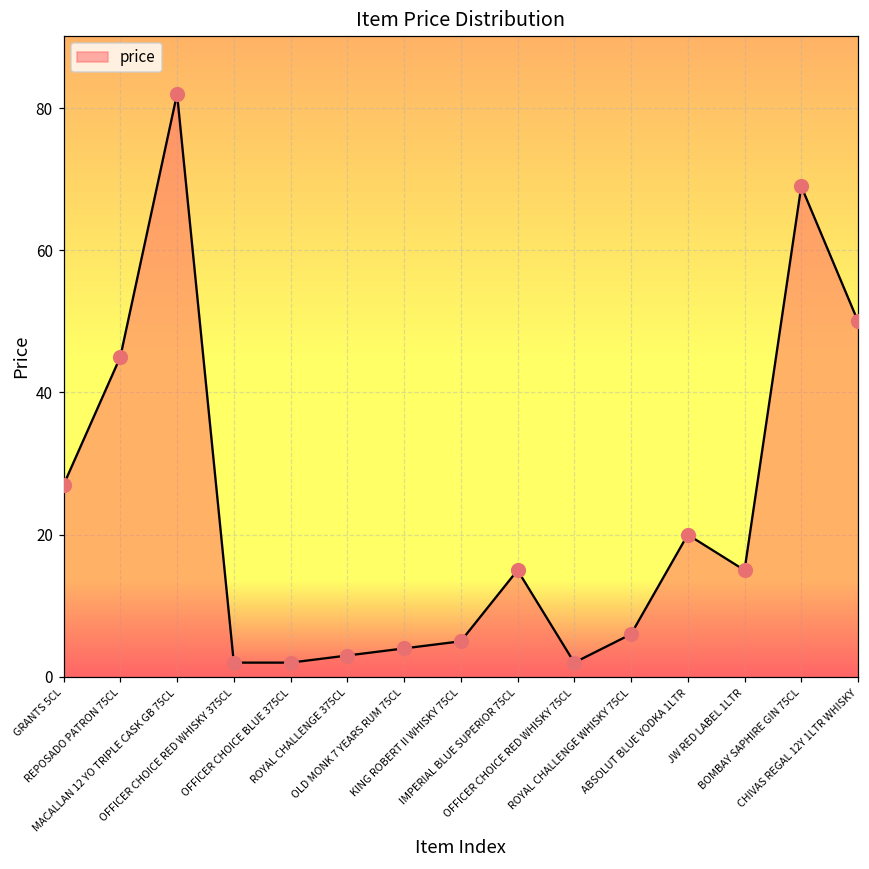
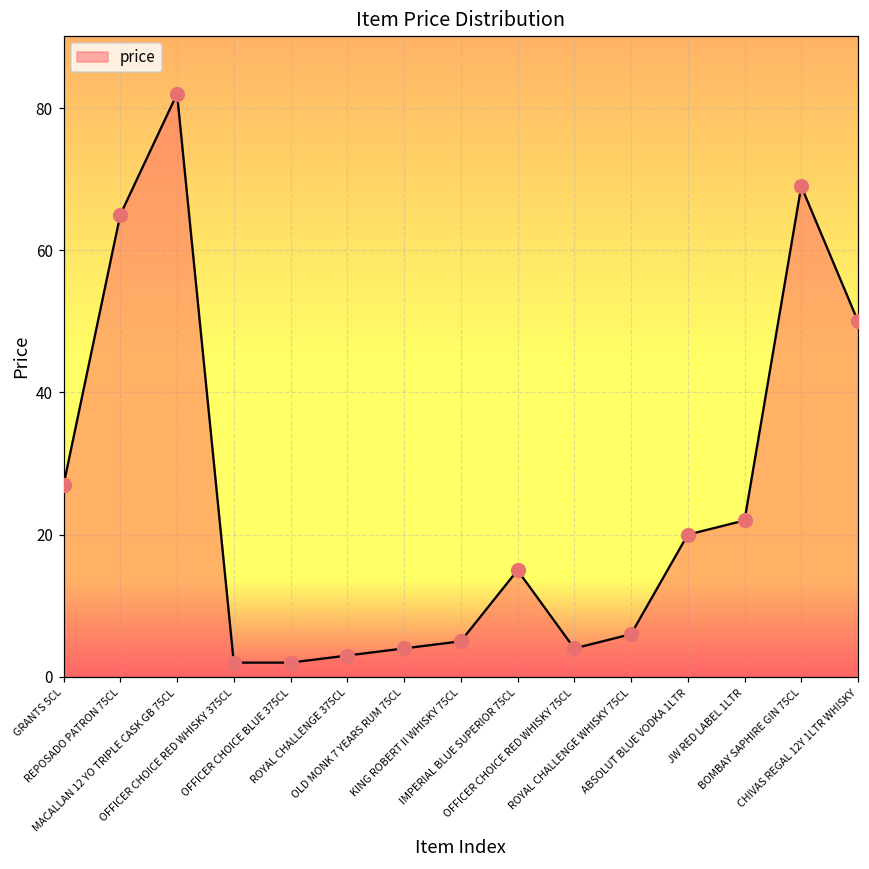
  {
    "GRANTS 5CL": 27,
-   "REPOSADO PATRON 75CL": 45,
+   "REPOSADO PATRON 75CL": 65,
    "MACALLAN 12 YO TRIPLE CASK GB 75CL": 82,
    "OFFICER CHOICE RED WHISKY 375CL": 2,
    "OFFICER CHOICE BLUE 375CL": 2,
    "ROYAL CHALLENGE 375CL": 3,
    "OLD MONK 7 YEARS RUM 75CL": 4,
    "KING ROBERT II WHISKY 75CL": 5,
    "IMPERIAL BLUE SUPERIOR 75CL": 15,
-   "OFFICER CHOICE RED WHISKY 75CL": 2,
+   "OFFICER CHOICE RED WHISKY 75CL": 4,
    "ROYAL CHALLENGE WHISKY 75CL": 6,
    "ABSOLUT BLUE VODKA 1LTR": 20,
-   "JW RED LABEL 1LTR": 15,
+   "JW RED LABEL 1LTR": 22,
    "BOMBAY SAPHIRE GIN 75CL": 69,
    "CHIVAS REGAL 12Y 1LTR WHISKY": 50
  }
